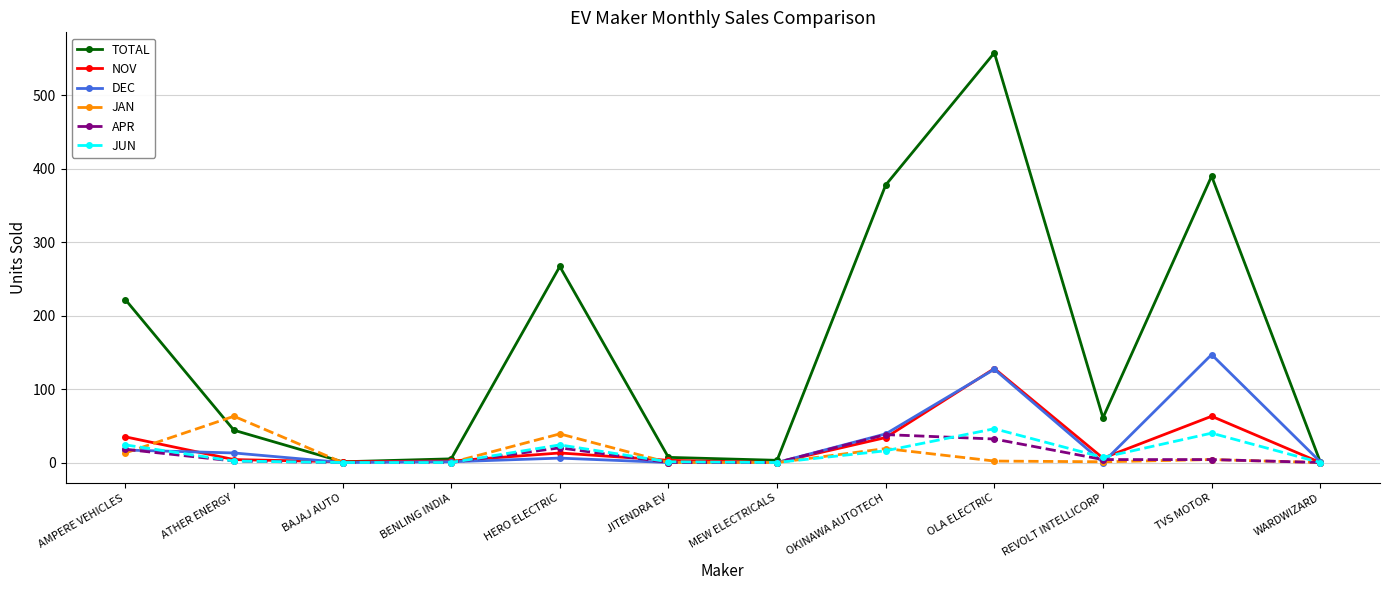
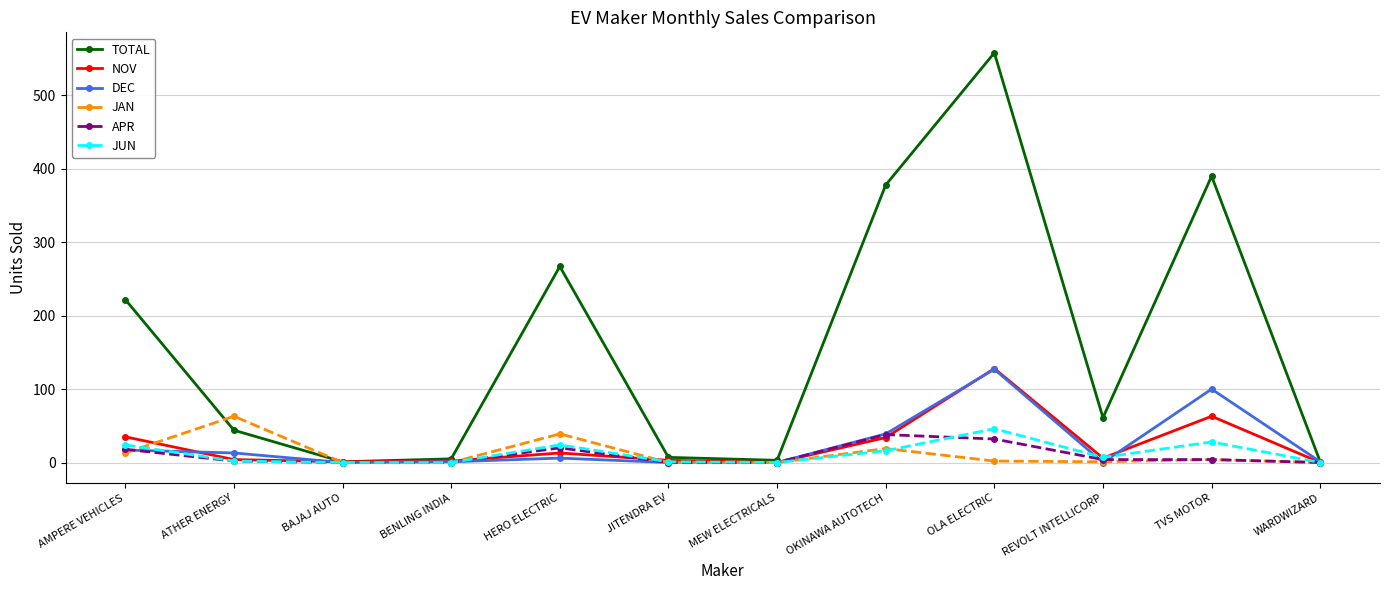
  {
    "TOTAL": {
      "AMPERE VEHICLES": 220,
      "ATHER ENERGY": 40,
      "HERO ELECTRIC": 270,
      "JITENDRA EV": 10,
      "OKINAWA AUTOTECH": 380,
      "OLA ELECTRIC": 560,
      "REVOLT INTELLICORP": 60,
      "TVS MOTOR": 390
    },
    "NOV": {
      "AMPERE VEHICLES": 40,
      "HERO ELECTRIC": 10,
      "OKINAWA AUTOTECH": 30,
      "TVS MOTOR": 60
    },
    "DEC": {
      "ATHER ENERGY": 10,
      "HERO ELECTRIC": 10,
-     "TVS MOTOR": 150
+     "TVS MOTOR": 100
    },
    "JAN": {
      "AMPERE VEHICLES": 10,
      "ATHER ENERGY": 60,
      "HERO ELECTRIC": 40,
      "OLA ELECTRIC": 0
    },
    "APR": {
      "HERO ELECTRIC": 20,
      "OLA ELECTRIC": 30
    },
    "JUN": {
      "AMPERE VEHICLES": 20,
      "HERO ELECTRIC": 20,
      "OLA ELECTRIC": 50,
-     "TVS MOTOR": 40
+     "TVS MOTOR": 30
    }
  }
